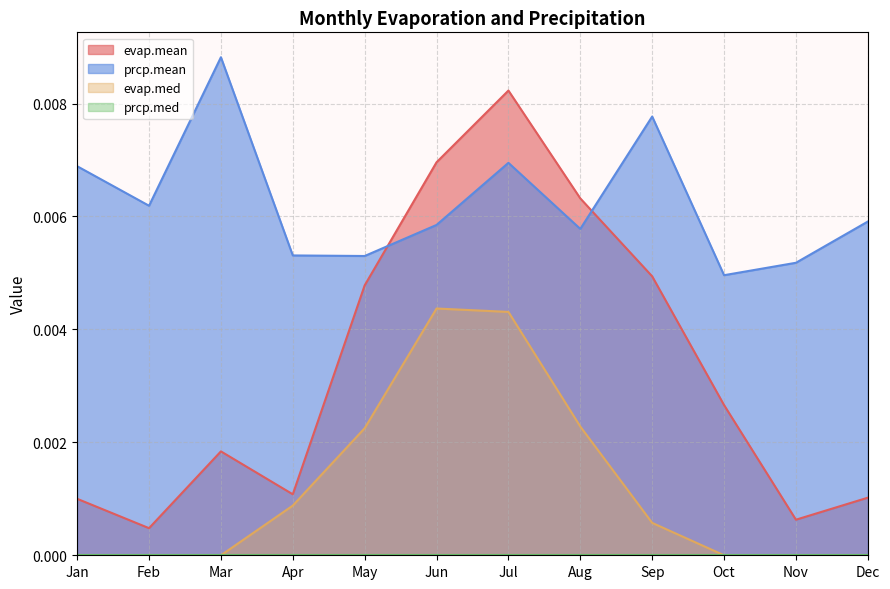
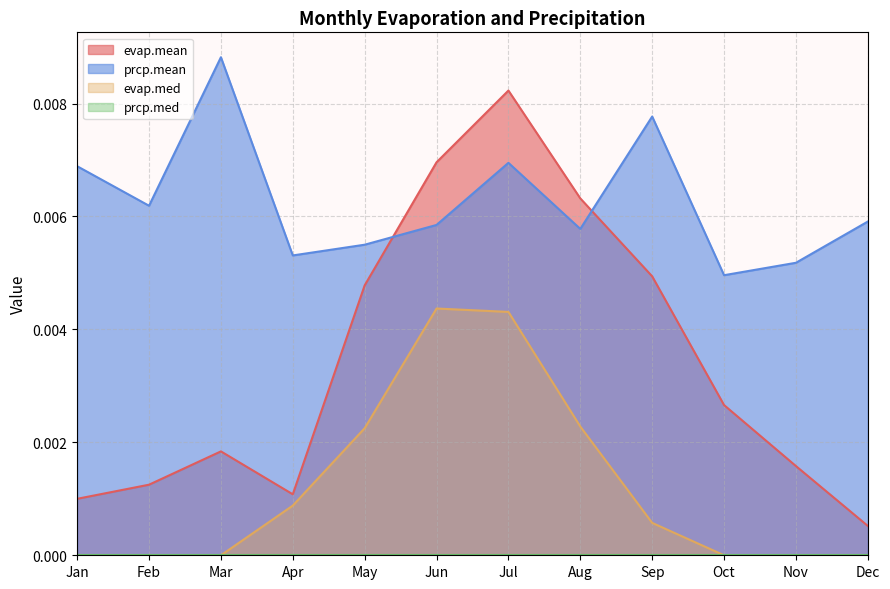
  {
    "evap.mean": {
      "Jan": 0.0010,
-     "Feb": 0.0005,
+     "Feb": 0.0013,
      "Mar": 0.0018,
      "Apr": 0.0011,
      "May": 0.0048,
      "Jun": 0.0070,
      "Jul": 0.0082,
      "Aug": 0.0063,
      "Sep": 0.0049,
      "Oct": 0.0027,
-     "Nov": 0.0006,
-     "Dec": 0.0010
+     "Nov": 0.0016,
+     "Dec": 0.0005
    },
    "prcp.mean": {
      "Jan": 0.0069,
      "Feb": 0.0062,
      "Mar": 0.0088,
      "Apr": 0.0053,
-     "May": 0.0053,
+     "May": 0.0055,
      "Jun": 0.0059,
      "Jul": 0.0070,
      "Aug": 0.0058,
      "Sep": 0.0078,
      "Oct": 0.0050,
      "Nov": 0.0052,
      "Dec": 0.0059
    },
    "evap.med": {
      "Apr": 0.0009,
      "May": 0.0023,
      "Jun": 0.0044,
      "Jul": 0.0043,
      "Aug": 0.0023,
      "Sep": 0.0006
    },
    "prcp.med": {
      "Apr": 0.0000,
      "May": 0.0000,
      "Jun": 0.0000,
      "Jul": 0.0000,
      "Aug": 0.0000,
      "Sep": 0.0000
    }
  }
